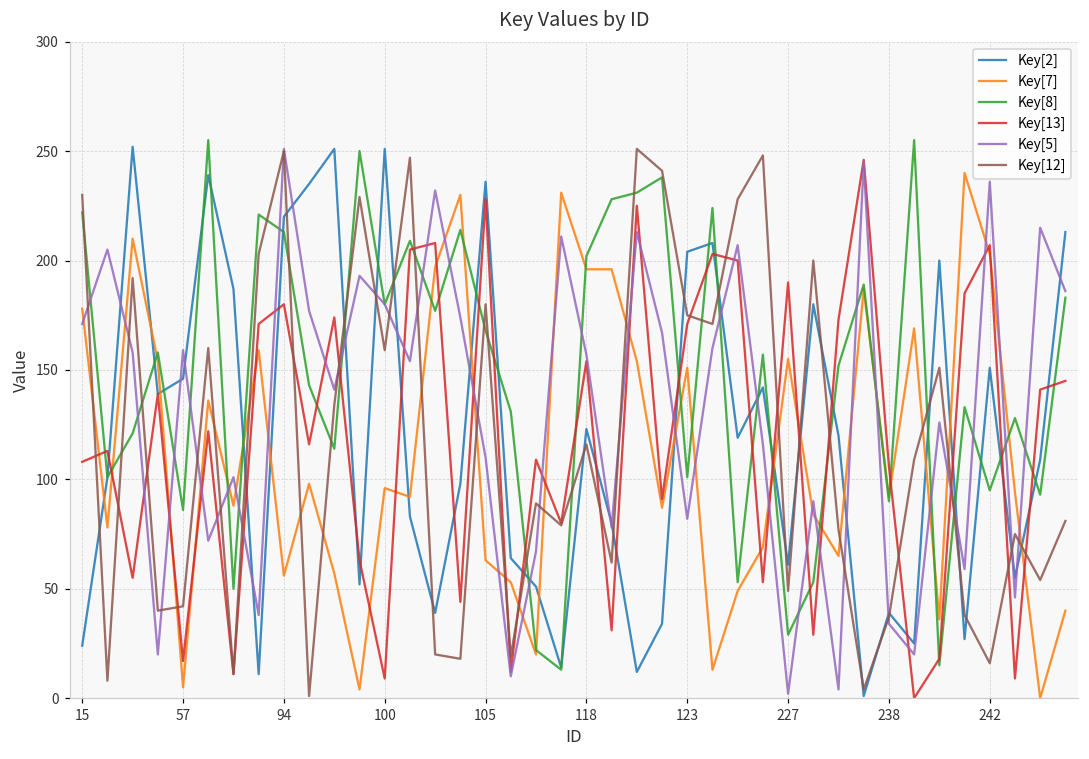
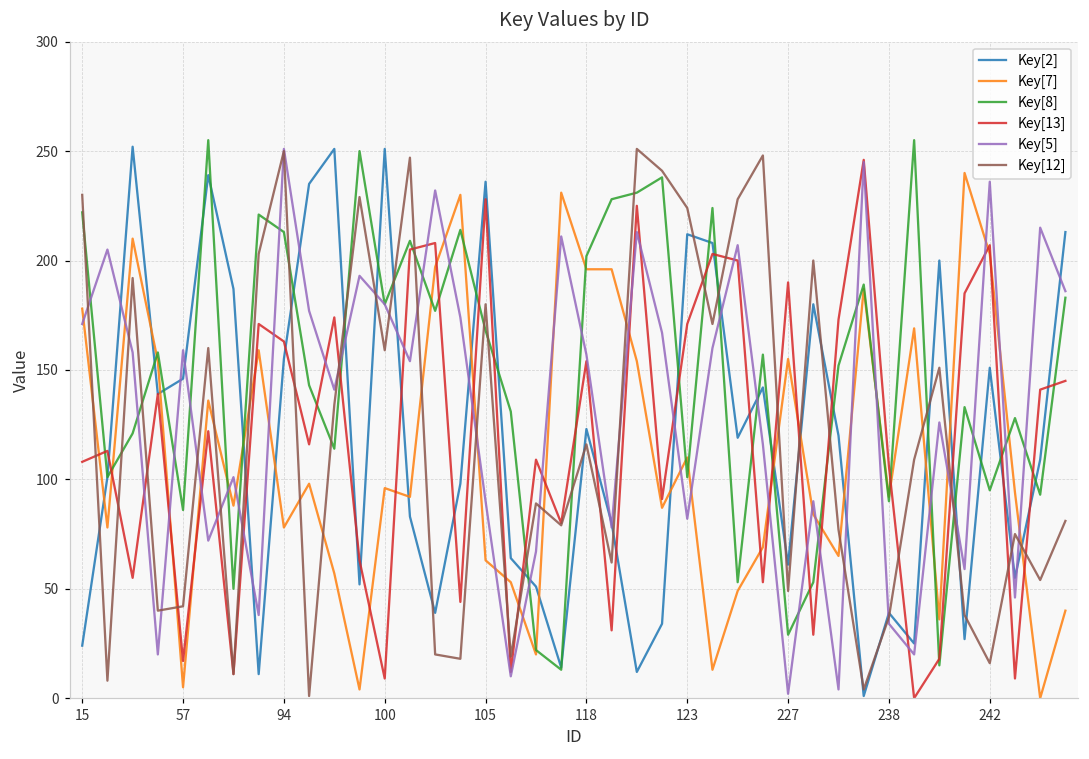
  {
    "Key[2]": {
      "57": 146,
-     "94": 220,
+     "94": 155,
      "100": 251,
      "105": 236,
      "118": 123,
-     "123": 204,
+     "123": 212,
      "227": 61,
      "238": 39,
      "242": 151
    },
    "Key[7]": {
      "57": 5,
-     "94": 56,
+     "94": 78,
      "100": 96,
      "105": 63,
      "118": 196,
-     "123": 151,
+     "123": 110,
      "227": 155,
      "238": 92,
      "242": 203
    },
    "Key[8]": {
      "57": 86,
      "94": 213,
      "105": 168,
      "118": 202,
      "123": 101,
      "227": 29,
      "238": 90,
      "242": 95
    },
    "Key[13]": {
      "57": 17,
-     "94": 180,
+     "94": 163,
      "100": 9,
      "105": 228,
      "118": 154,
      "123": 171,
      "227": 190,
      "238": 106,
      "242": 207
    },
    "Key[5]": {
      "57": 159,
-     "105": 110,
+     "105": 90,
      "118": 157,
      "123": 82,
      "227": 2,
      "238": 34,
      "242": 236
    },
    "Key[12]": {
      "57": 42,
      "100": 159,
      "105": 180,
      "118": 116,
-     "123": 175,
+     "123": 224,
      "227": 49,
      "238": 37,
      "242": 16
    }
  }
